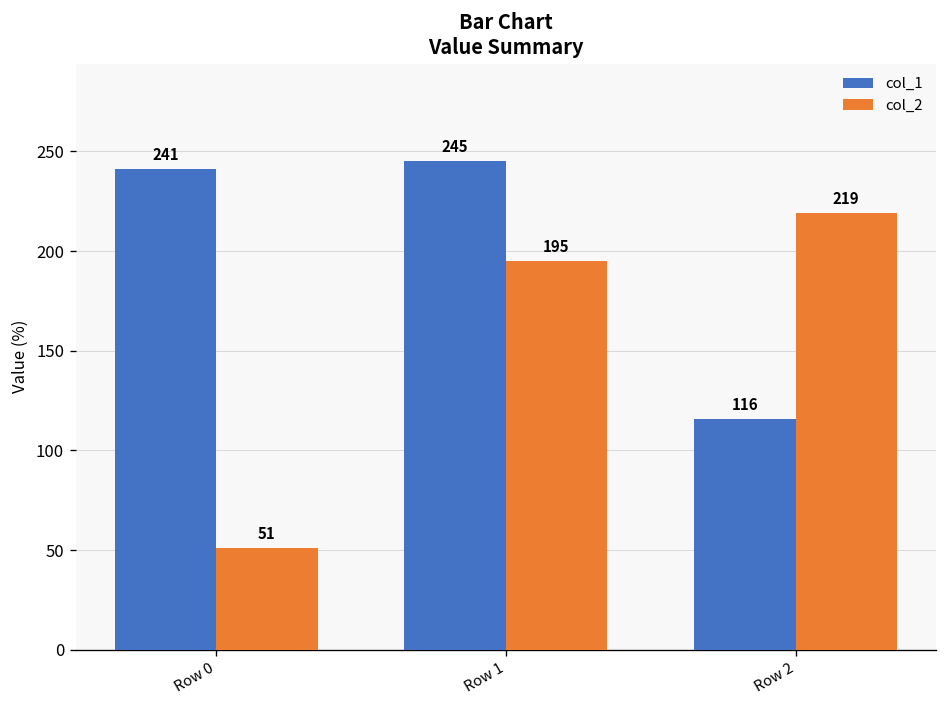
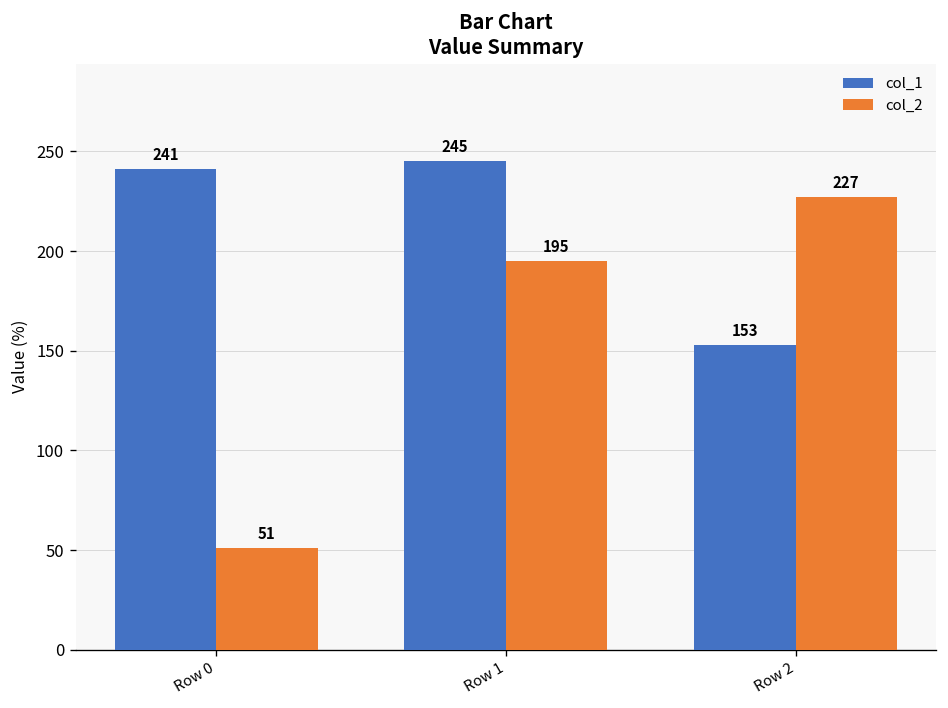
  {
    "col_1": {
      "Row 0": 241,
      "Row 1": 245,
-     "Row 2": 116
+     "Row 2": 153
    },
    "col_2": {
      "Row 0": 51,
      "Row 1": 195,
-     "Row 2": 219
+     "Row 2": 227
    }
  }
